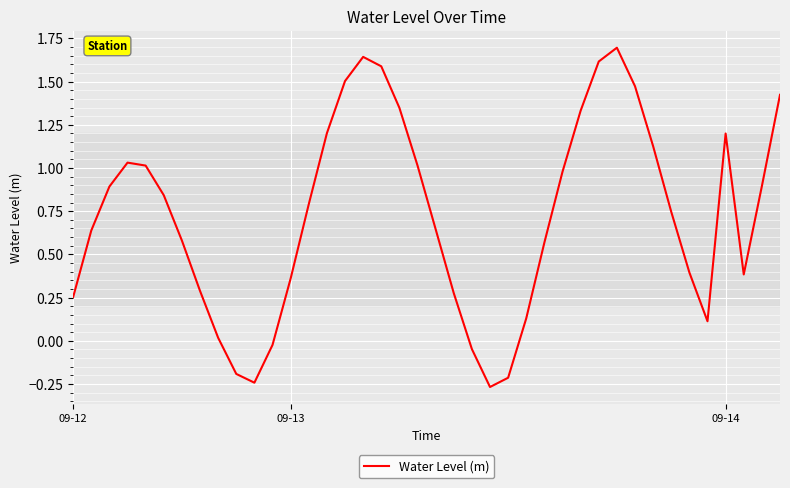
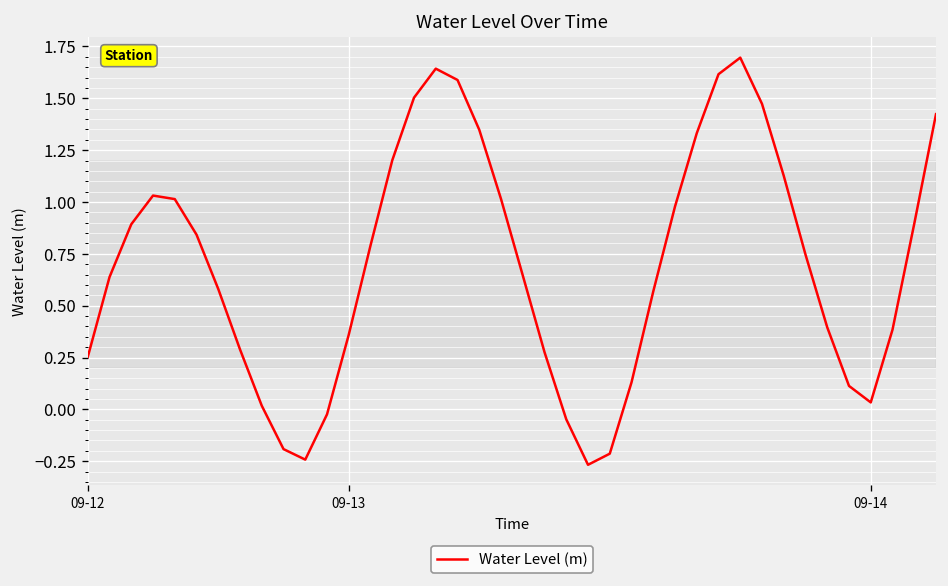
  {
    "09-12": 0.25,
    "09-13": 0.36,
-   "09-14": 1.20
+   "09-14": 0.03
  }
